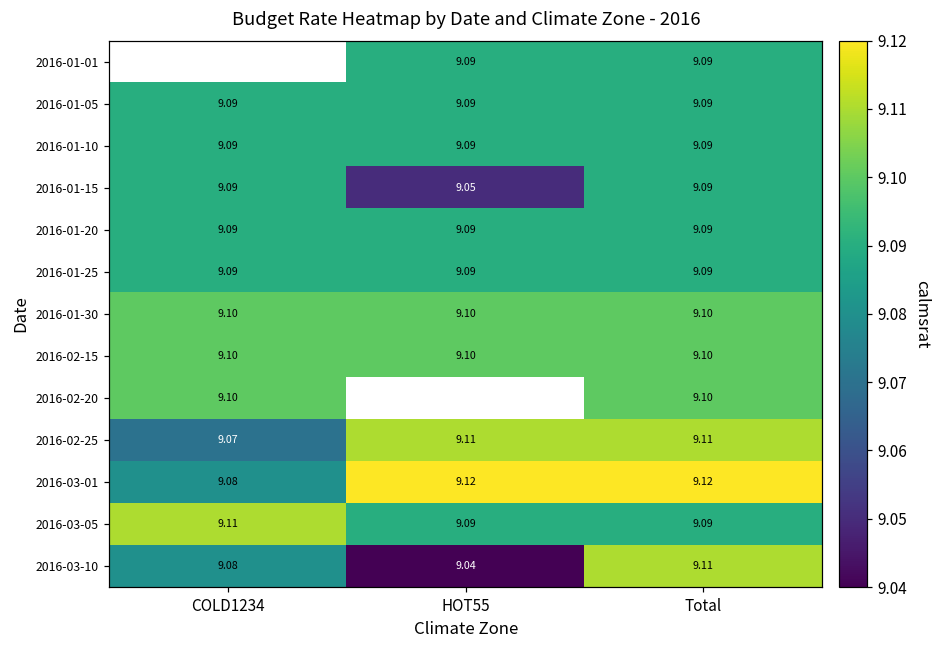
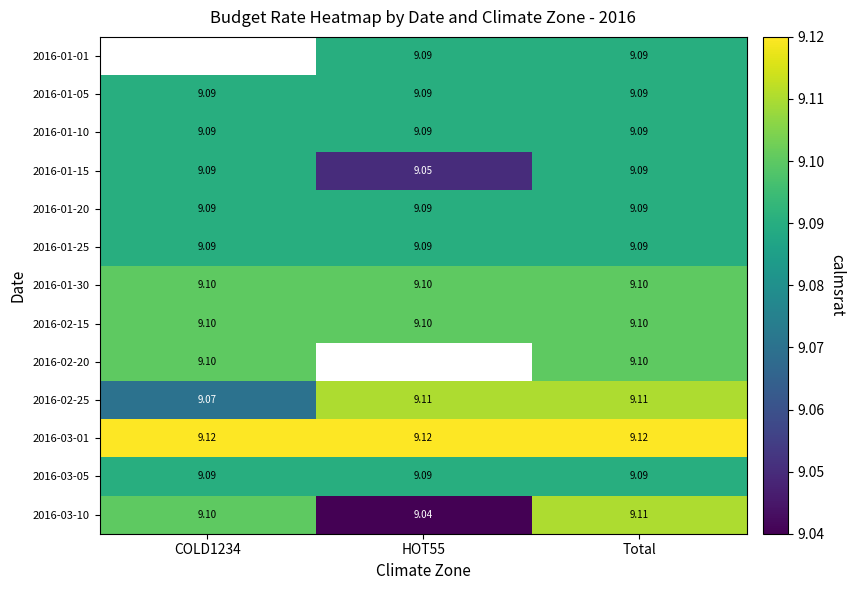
  {
    "2016-01-01": {
      "HOT55": 9.09,
      "Total": 9.09
    },
    "2016-01-05": {
      "COLD1234": 9.09,
      "HOT55": 9.09,
      "Total": 9.09
    },
    "2016-01-10": {
      "COLD1234": 9.09,
      "HOT55": 9.09,
      "Total": 9.09
    },
    "2016-01-15": {
      "COLD1234": 9.09,
      "HOT55": 9.05,
      "Total": 9.09
    },
    "2016-01-20": {
      "COLD1234": 9.09,
      "HOT55": 9.09,
      "Total": 9.09
    },
    "2016-01-25": {
      "COLD1234": 9.09,
      "HOT55": 9.09,
      "Total": 9.09
    },
    "2016-01-30": {
      "COLD1234": 9.10,
      "HOT55": 9.10,
      "Total": 9.10
    },
    "2016-02-15": {
      "COLD1234": 9.10,
      "HOT55": 9.10,
      "Total": 9.10
    },
    "2016-02-20": {
      "COLD1234": 9.10,
      "Total": 9.10
    },
    "2016-02-25": {
      "COLD1234": 9.07,
      "HOT55": 9.11,
      "Total": 9.11
    },
    "2016-03-01": {
-     "COLD1234": 9.08,
+     "COLD1234": 9.12,
      "HOT55": 9.12,
      "Total": 9.12
    },
    "2016-03-05": {
-     "COLD1234": 9.11,
+     "COLD1234": 9.09,
      "HOT55": 9.09,
      "Total": 9.09
    },
    "2016-03-10": {
-     "COLD1234": 9.08,
+     "COLD1234": 9.10,
      "HOT55": 9.04,
      "Total": 9.11
    }
  }
